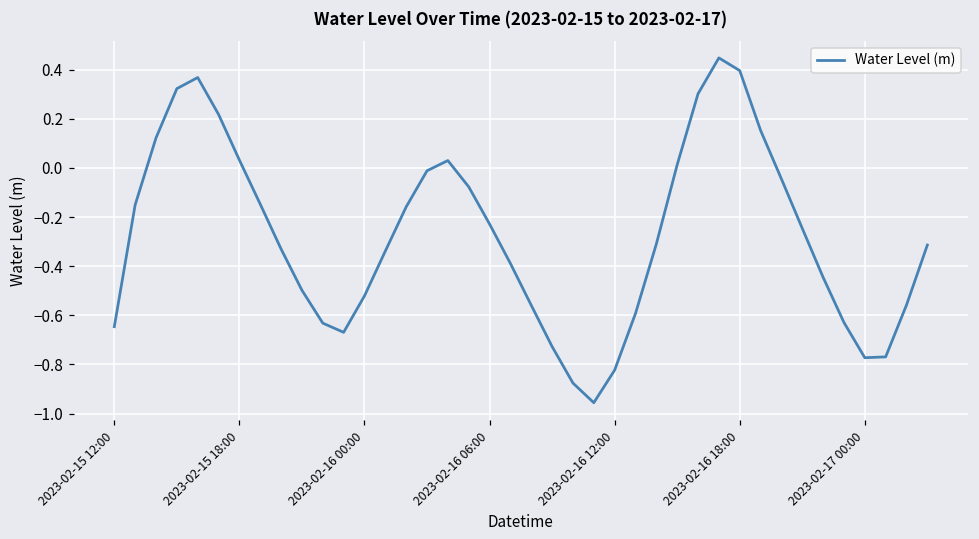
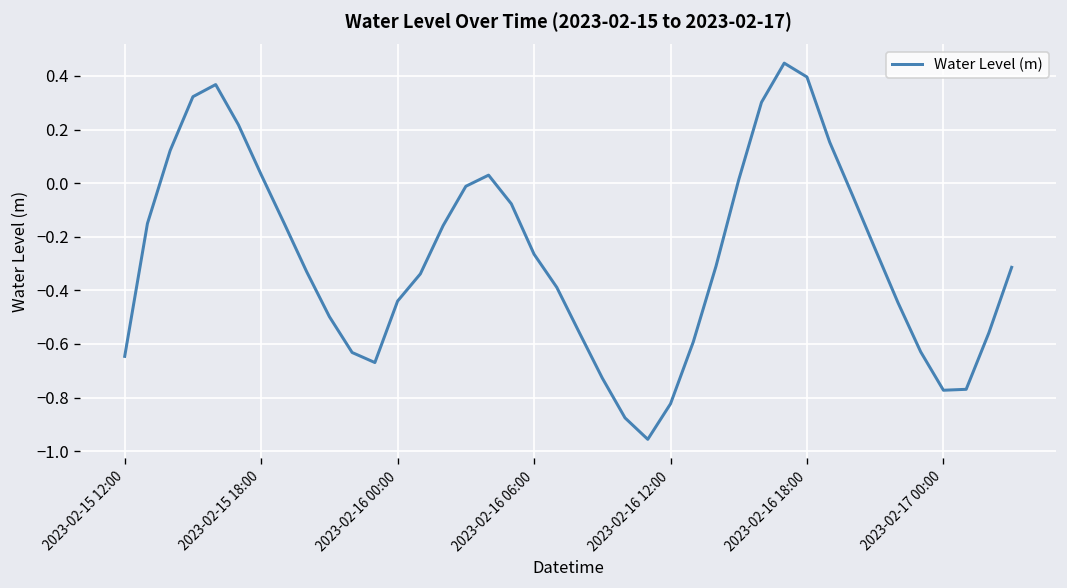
  {
    "2023-02-15 12:00": -0.65,
    "2023-02-15 18:00": 0.03,
-   "2023-02-16 00:00": -0.52,
-   "2023-02-16 06:00": -0.23,
+   "2023-02-16 00:00": -0.44,
+   "2023-02-16 06:00": -0.27,
    "2023-02-16 12:00": -0.82,
    "2023-02-16 18:00": 0.40,
    "2023-02-17 00:00": -0.77
  }
